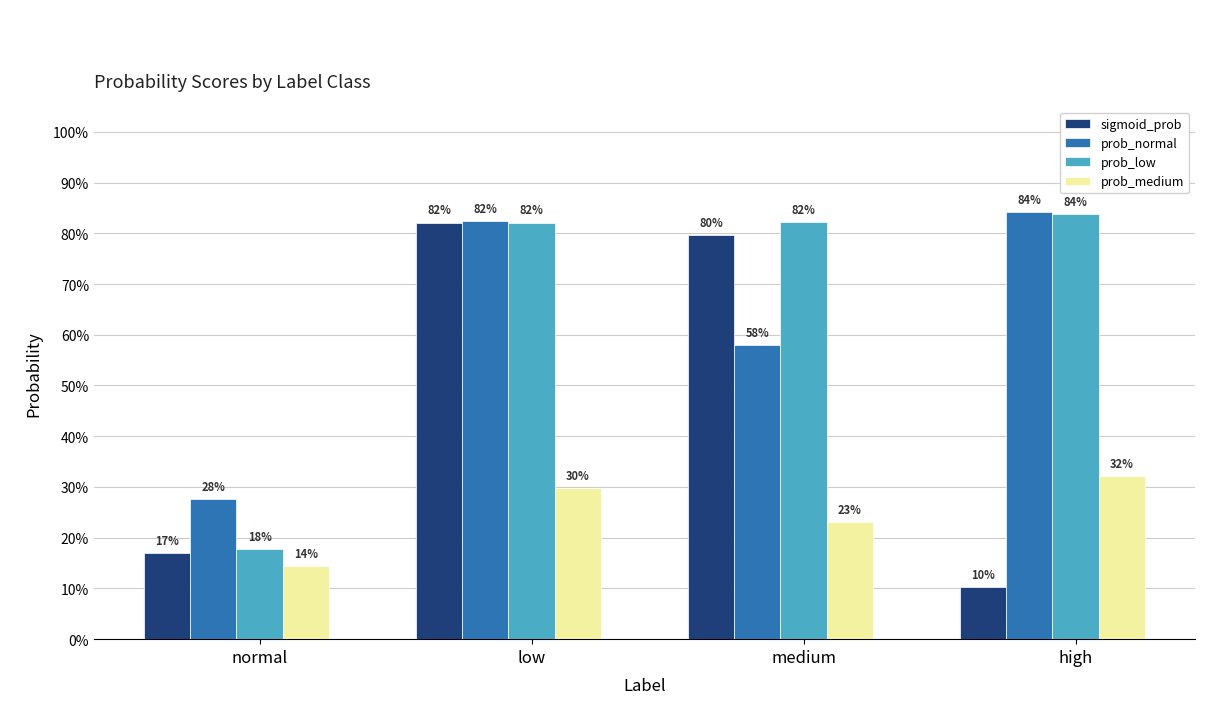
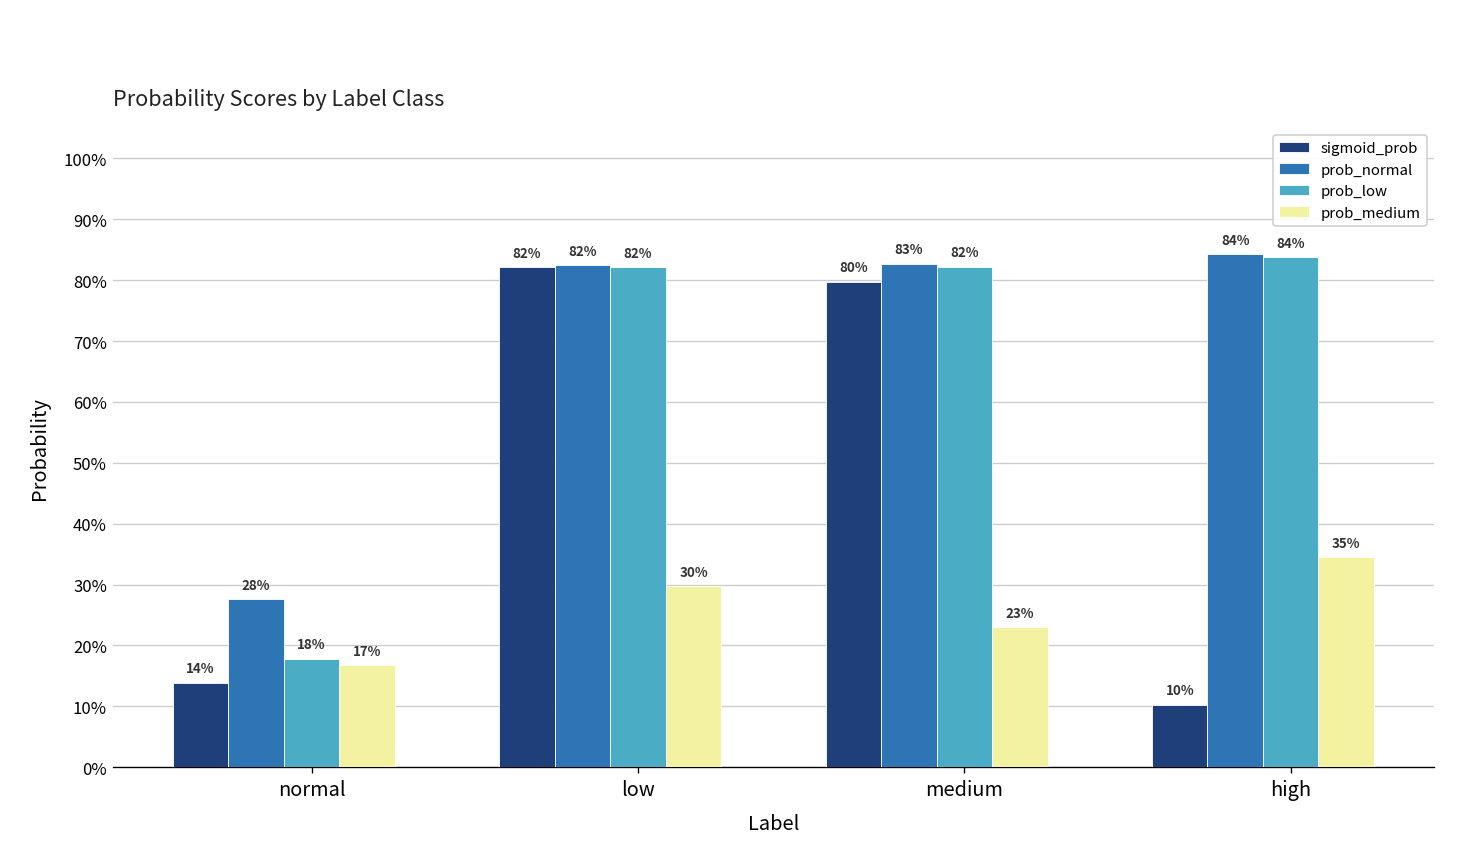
  {
    "sigmoid_prob": {
-     "normal": "17%",
+     "normal": "14%",
      "low": "82%",
      "medium": "80%",
      "high": "10%"
    },
    "prob_normal": {
      "normal": "28%",
      "low": "82%",
-     "medium": "58%",
+     "medium": "83%",
      "high": "84%"
    },
    "prob_low": {
      "normal": "18%",
      "low": "82%",
      "medium": "82%",
      "high": "84%"
    },
    "prob_medium": {
-     "normal": "14%",
+     "normal": "17%",
      "low": "30%",
      "medium": "23%",
-     "high": "32%"
+     "high": "35%"
    }
  }
